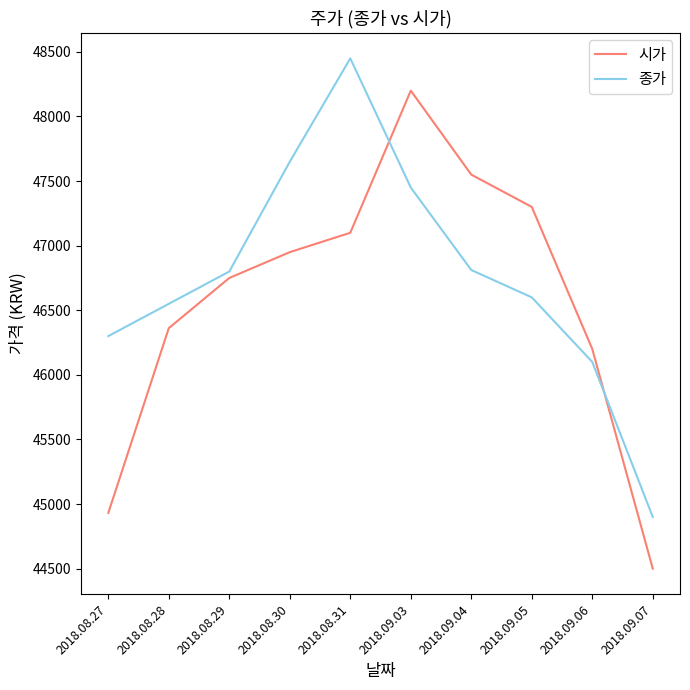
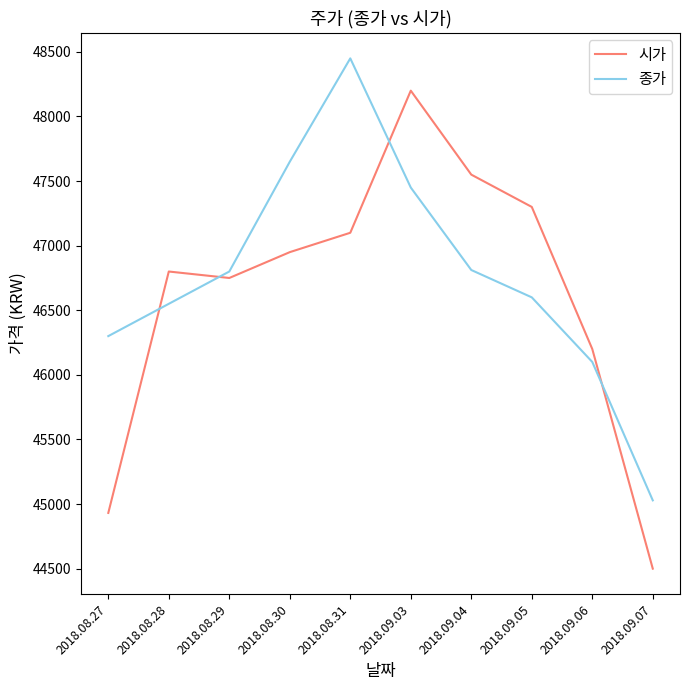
  {
    "시가": {
      "2018.08.27": 44930,
-     "2018.08.28": 46360,
+     "2018.08.28": 46800,
      "2018.08.29": 46750,
      "2018.08.30": 46950,
      "2018.08.31": 47100,
      "2018.09.03": 48200,
      "2018.09.04": 47550,
      "2018.09.05": 47300,
      "2018.09.06": 46200,
      "2018.09.07": 44500
    },
    "종가": {
      "2018.08.27": 46300,
      "2018.08.28": 46550,
      "2018.08.29": 46800,
      "2018.08.30": 47650,
      "2018.08.31": 48450,
      "2018.09.03": 47450,
      "2018.09.04": 46810,
      "2018.09.05": 46600,
      "2018.09.06": 46100,
-     "2018.09.07": 44900
+     "2018.09.07": 45030
    }
  }
